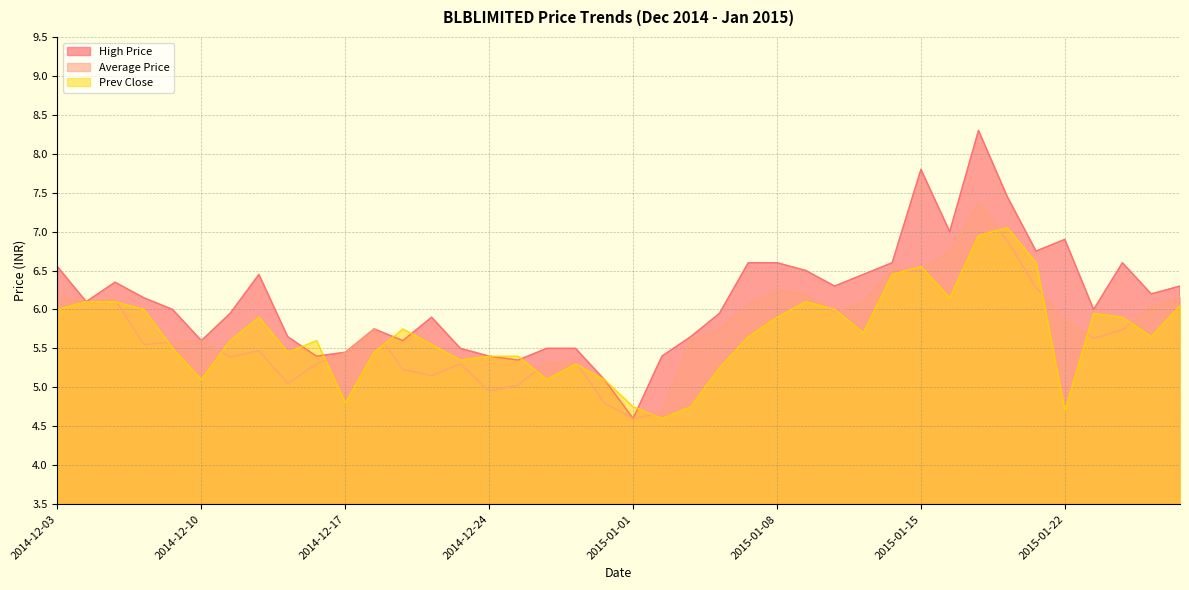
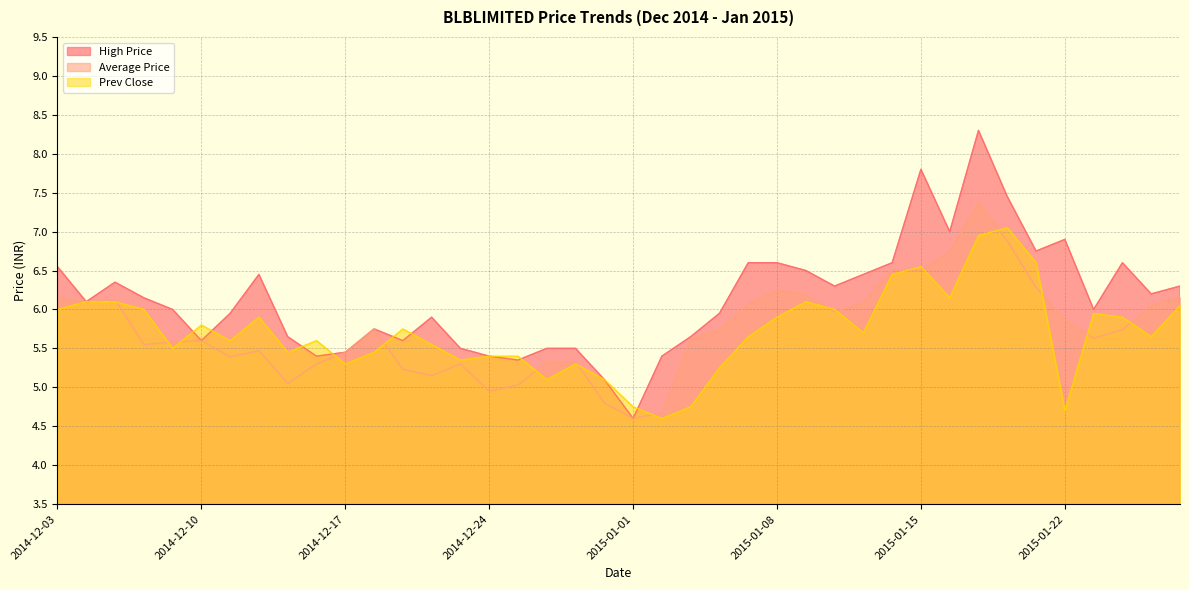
  {
    "Prev Close": {
      "2014-12-03": 6.0,
-     "2014-12-10": 5.1,
-     "2014-12-17": 4.8,
+     "2014-12-10": 5.8,
+     "2014-12-17": 5.3,
      "2015-01-01": 4.8,
      "2015-01-08": 5.9,
      "2015-01-15": 6.6,
      "2015-01-22": 4.7
    }
  }
